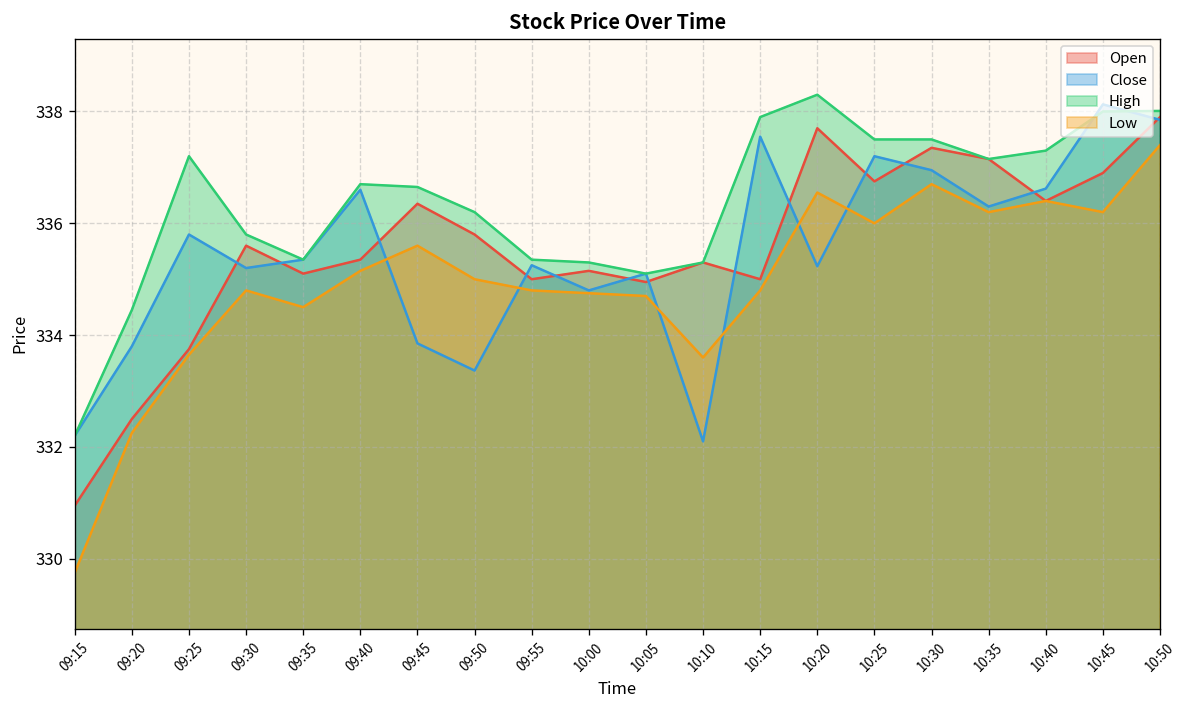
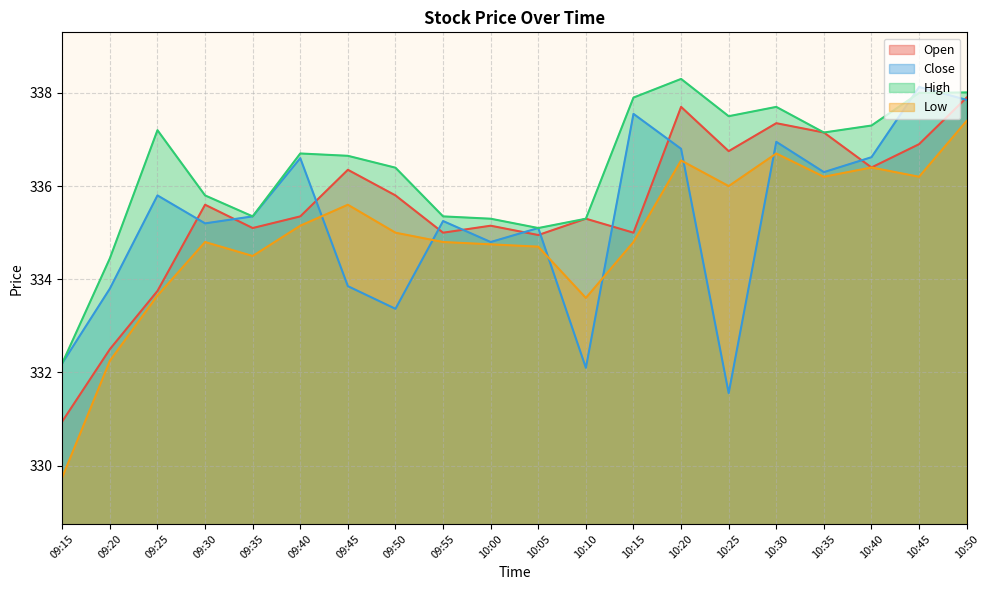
  {
    "Close": {
      "09:20": 333.8,
      "09:25": 335.8,
      "09:30": 335.2,
      "09:40": 336.6,
      "09:45": 333.9,
      "09:50": 333.4,
      "09:55": 335.3,
      "10:10": 332.1,
      "10:15": 337.5,
-     "10:20": 335.2,
-     "10:25": 337.2,
+     "10:20": 336.8,
+     "10:25": 331.6,
      "10:30": 337.0,
      "10:35": 336.3,
      "10:40": 336.6
    },
    "High": {
      "09:20": 334.5,
      "09:25": 337.2,
      "09:30": 335.8,
      "09:40": 336.7,
      "09:45": 336.6,
-     "09:50": 336.2,
+     "09:50": 336.4,
      "09:55": 335.4,
      "10:00": 335.3,
      "10:15": 337.9,
      "10:20": 338.3,
      "10:25": 337.5,
-     "10:30": 337.5,
+     "10:30": 337.7,
      "10:40": 337.3,
      "10:50": 338.0
    }
  }
